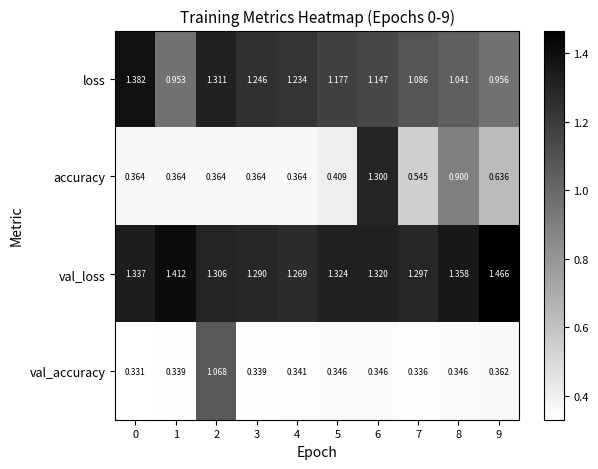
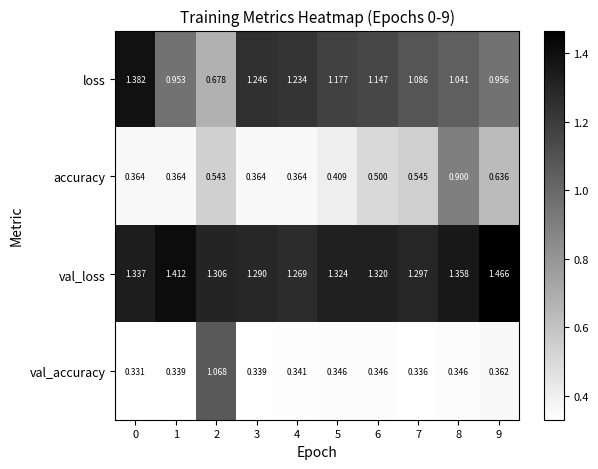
  {
    "loss": {
      "0": 1.382,
      "1": 0.953,
-     "2": 1.311,
+     "2": 0.678,
      "3": 1.246,
      "4": 1.234,
      "5": 1.177,
      "6": 1.147,
      "7": 1.086,
      "8": 1.041,
      "9": 0.956
    },
    "accuracy": {
      "0": 0.364,
      "1": 0.364,
-     "2": 0.364,
+     "2": 0.543,
      "3": 0.364,
      "4": 0.364,
      "5": 0.409,
-     "6": 1.300,
+     "6": 0.500,
      "7": 0.545,
      "8": 0.900,
      "9": 0.636
    },
    "val_loss": {
      "0": 1.337,
      "1": 1.412,
      "2": 1.306,
      "3": 1.290,
      "4": 1.269,
      "5": 1.324,
      "6": 1.320,
      "7": 1.297,
      "8": 1.358,
      "9": 1.466
    },
    "val_accuracy": {
      "0": 0.331,
      "1": 0.339,
      "2": 1.068,
      "3": 0.339,
      "4": 0.341,
      "5": 0.346,
      "6": 0.346,
      "7": 0.336,
      "8": 0.346,
      "9": 0.362
    }
  }
